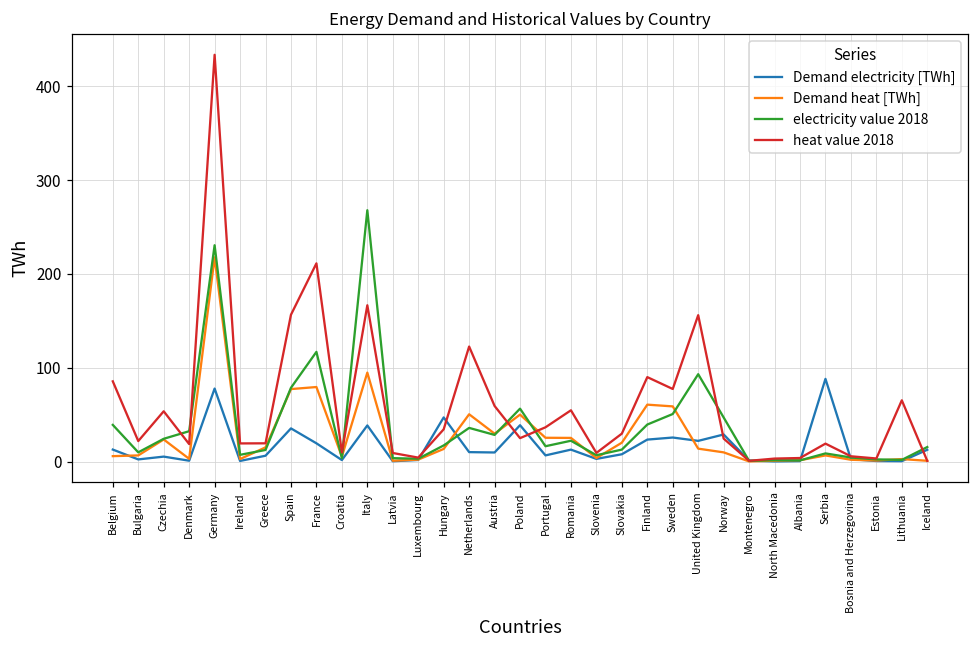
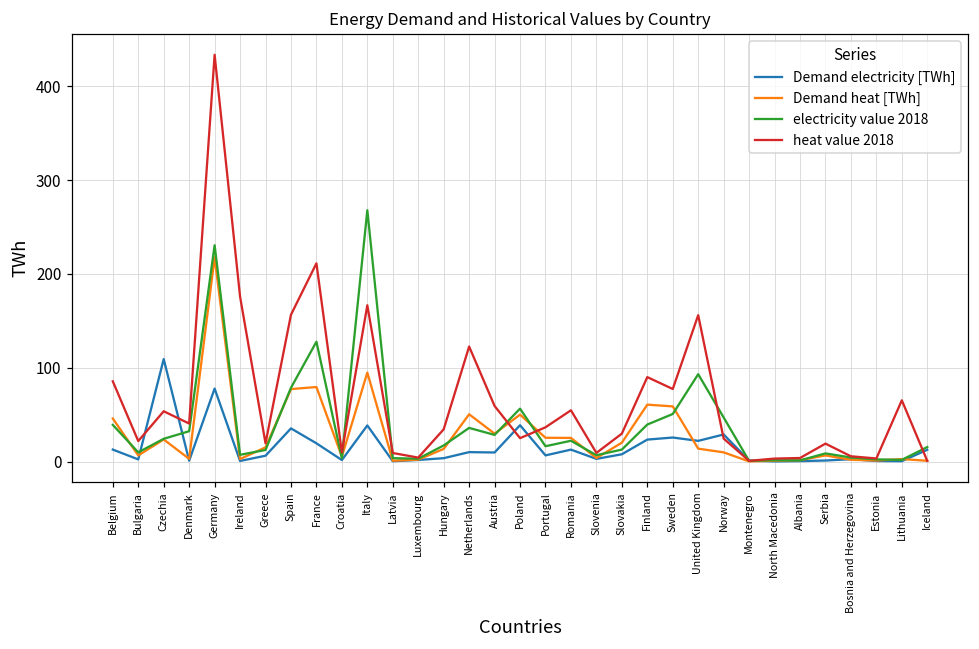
  {
    "Demand electricity [TWh]": {
      "Belgium": 10,
      "Bulgaria": 0,
-     "Czechia": 10,
+     "Czechia": 110,
      "Germany": 80,
      "Greece": 10,
      "Spain": 40,
      "France": 20,
      "Italy": 40,
-     "Hungary": 50,
+     "Hungary": 0,
      "Netherlands": 10,
      "Austria": 10,
      "Poland": 40,
      "Portugal": 10,
      "Romania": 10,
      "Slovakia": 10,
      "Finland": 20,
      "Sweden": 30,
      "United Kingdom": 20,
      "Norway": 30,
-     "Serbia": 90
+     "Serbia": 0
    },
    "Demand heat [TWh]": {
-     "Belgium": 10,
+     "Belgium": 50,
      "Bulgaria": 10,
      "Germany": 220,
      "France": 80,
      "Italy": 90,
      "Hungary": 10,
      "Netherlands": 50,
      "Poland": 50,
      "Portugal": 30,
      "Romania": 30,
      "Slovakia": 20,
      "Finland": 60,
      "Sweden": 60,
      "United Kingdom": 10,
      "Norway": 10
    },
    "electricity value 2018": {
      "Belgium": 40,
      "Bulgaria": 10,
      "Denmark": 30,
      "Germany": 230,
      "Ireland": 10,
-     "France": 120,
+     "France": 130,
      "Italy": 270,
      "Hungary": 20,
      "Netherlands": 40,
      "Poland": 60,
      "Portugal": 20,
      "Romania": 20,
      "Slovakia": 10,
      "Finland": 40,
      "Sweden": 50,
      "United Kingdom": 90,
      "Norway": 50
    },
    "heat value 2018": {
      "Belgium": 90,
      "Bulgaria": 20,
      "Czechia": 50,
-     "Denmark": 20,
+     "Denmark": 40,
      "Germany": 430,
-     "Ireland": 20,
+     "Ireland": 180,
      "Greece": 20,
      "Spain": 160,
      "France": 210,
      "Croatia": 10,
      "Italy": 170,
      "Latvia": 10,
      "Hungary": 30,
      "Netherlands": 120,
      "Austria": 60,
      "Poland": 30,
      "Portugal": 40,
      "Romania": 50,
      "Slovakia": 30,
      "Finland": 90,
      "Sweden": 80,
      "United Kingdom": 160,
      "Norway": 20,
      "Serbia": 20,
      "Lithuania": 70
    }
  }
